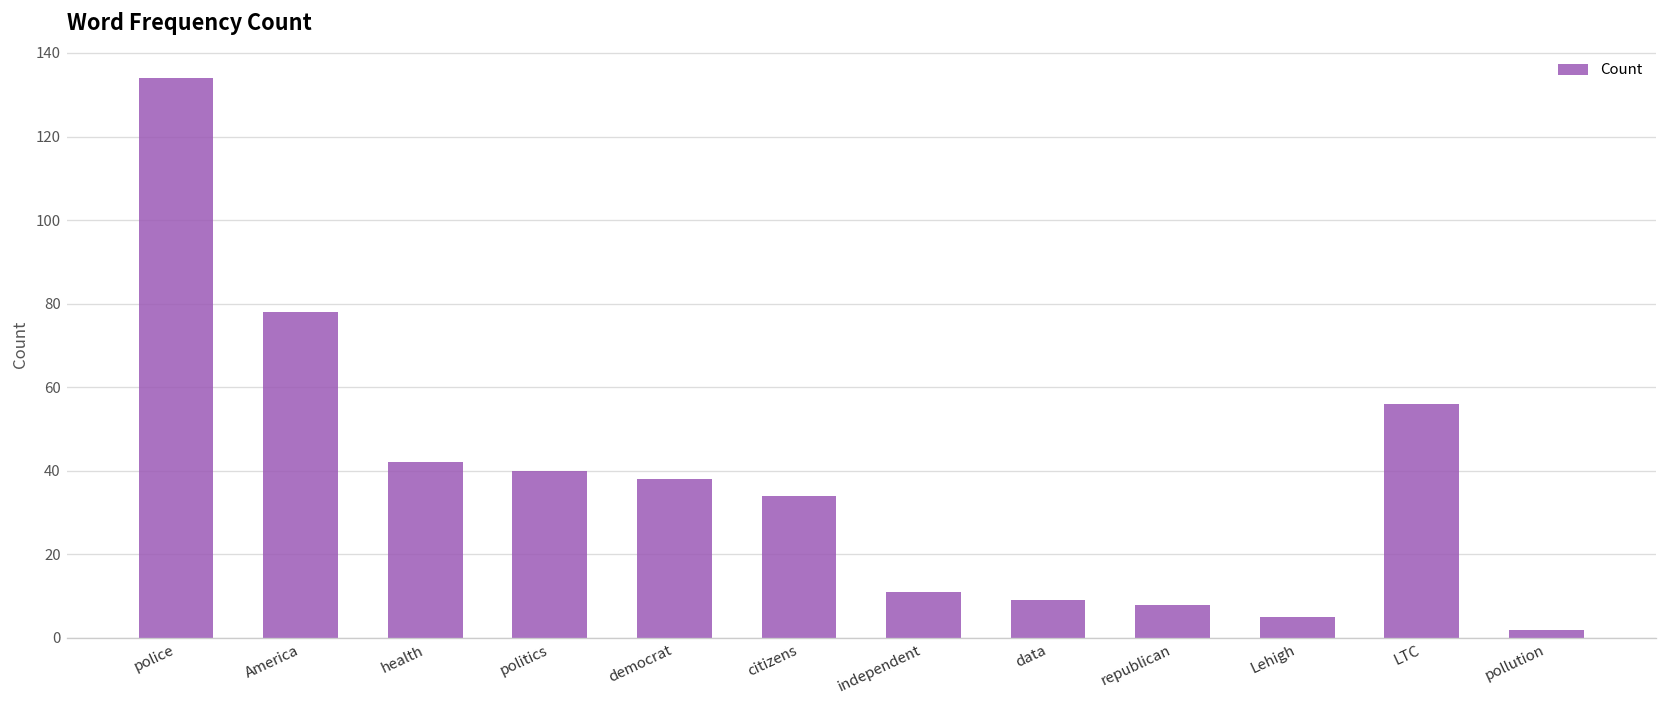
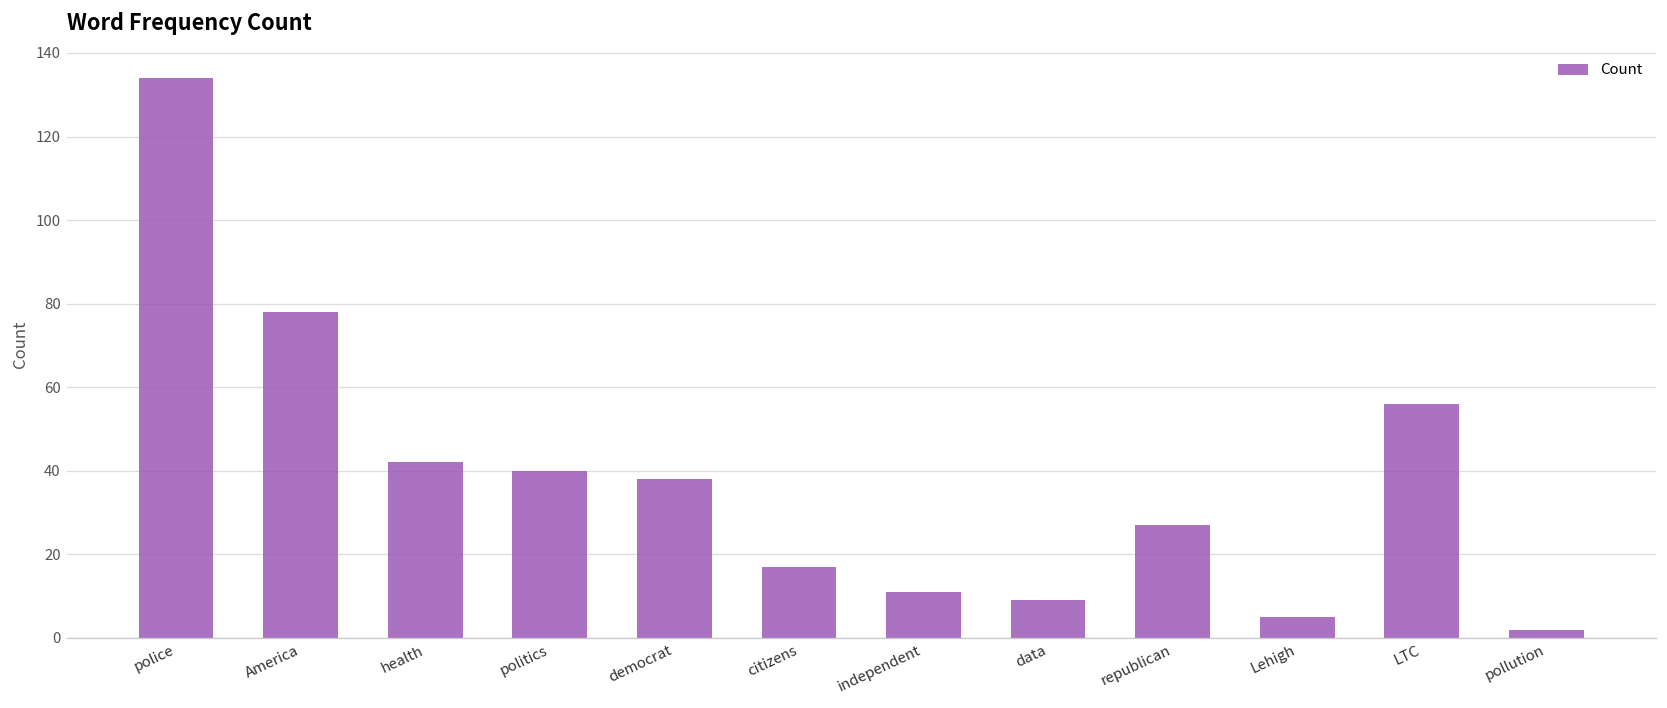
  {
    "police": 134,
    "America": 78,
    "health": 42,
    "politics": 40,
    "democrat": 38,
-   "citizens": 34,
+   "citizens": 17,
    "independent": 11,
    "data": 9,
-   "republican": 8,
+   "republican": 27,
    "Lehigh": 5,
    "LTC": 56,
    "pollution": 2
  }
